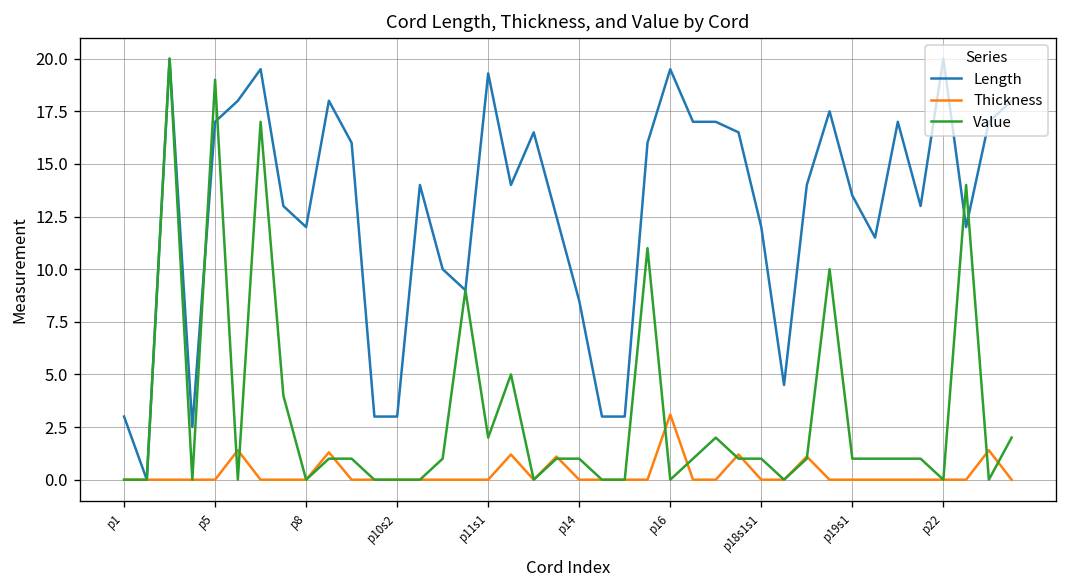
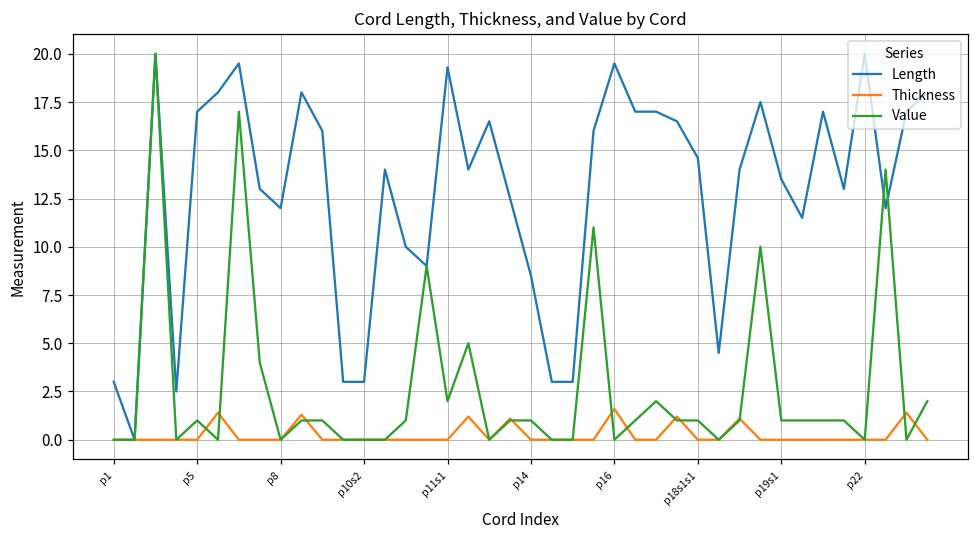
  {
    "Length": {
      "p1": 3.0,
      "p5": 17.0,
      "p8": 12.0,
      "p10s2": 3.0,
      "p11s1": 19.3,
      "p14": 8.5,
      "p16": 19.5,
-     "p18s1s1": 12.0,
+     "p18s1s1": 14.6,
      "p19s1": 13.5
    },
    "Thickness": {
      "p5": 0.0,
      "p11s1": 0.0,
      "p14": 0.0,
-     "p16": 3.1,
+     "p16": 1.6,
      "p18s1s1": 0.0,
      "p19s1": 0.0
    },
    "Value": {
-     "p5": 19,
+     "p5": 1,
      "p11s1": 2,
      "p14": 1,
      "p16": 0,
      "p18s1s1": 1,
      "p19s1": 1
    }
  }
